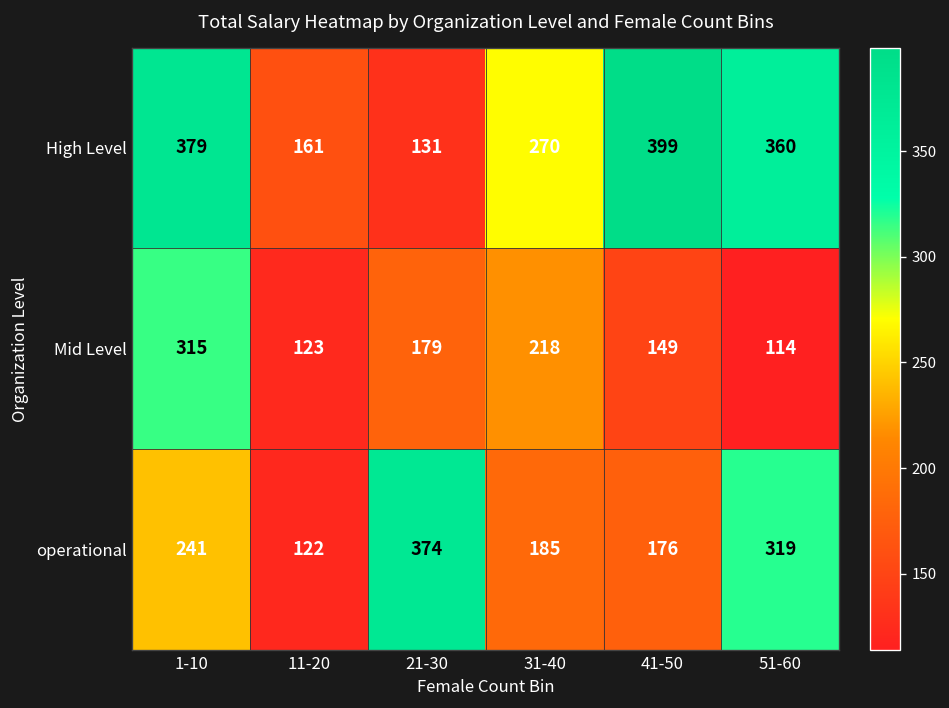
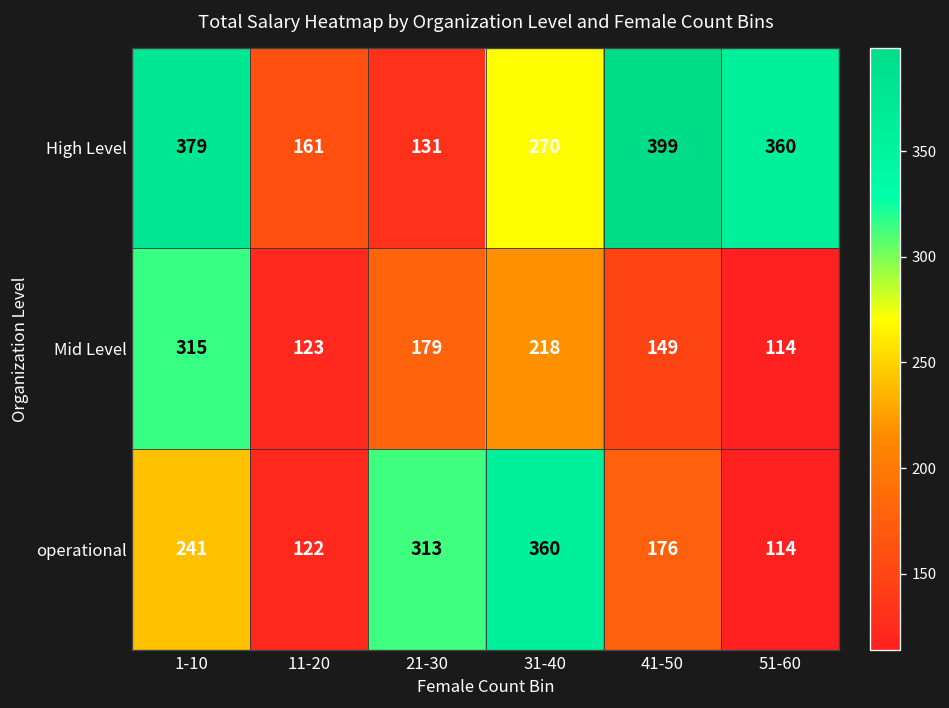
  {
    "High Level": {
      "1-10": 379,
      "11-20": 161,
      "21-30": 131,
      "31-40": 270,
      "41-50": 399,
      "51-60": 360
    },
    "Mid Level": {
      "1-10": 315,
      "11-20": 123,
      "21-30": 179,
      "31-40": 218,
      "41-50": 149,
      "51-60": 114
    },
    "operational": {
      "1-10": 241,
      "11-20": 122,
-     "21-30": 374,
-     "31-40": 185,
+     "21-30": 313,
+     "31-40": 360,
      "41-50": 176,
-     "51-60": 319
+     "51-60": 114
    }
  }
